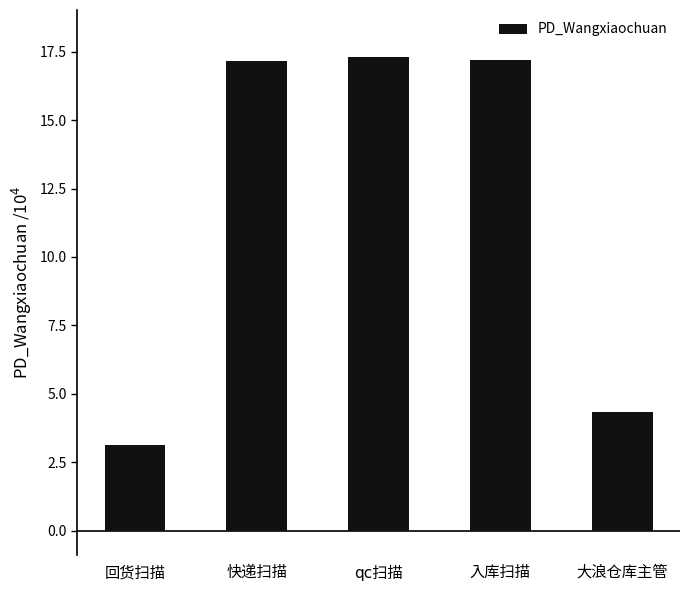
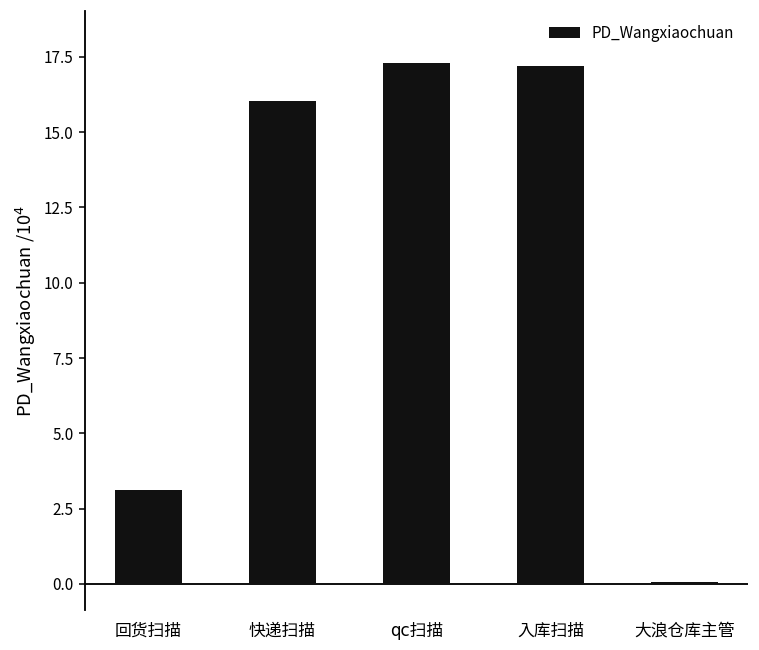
  {
    "回货扫描": 3.1,
-   "快递扫描": 17.2,
+   "快递扫描": 16.0,
    "qc扫描": 17.3,
    "入库扫描": 17.2,
-   "大浪仓库主管": 4.3
+   "大浪仓库主管": 0.1
  }
